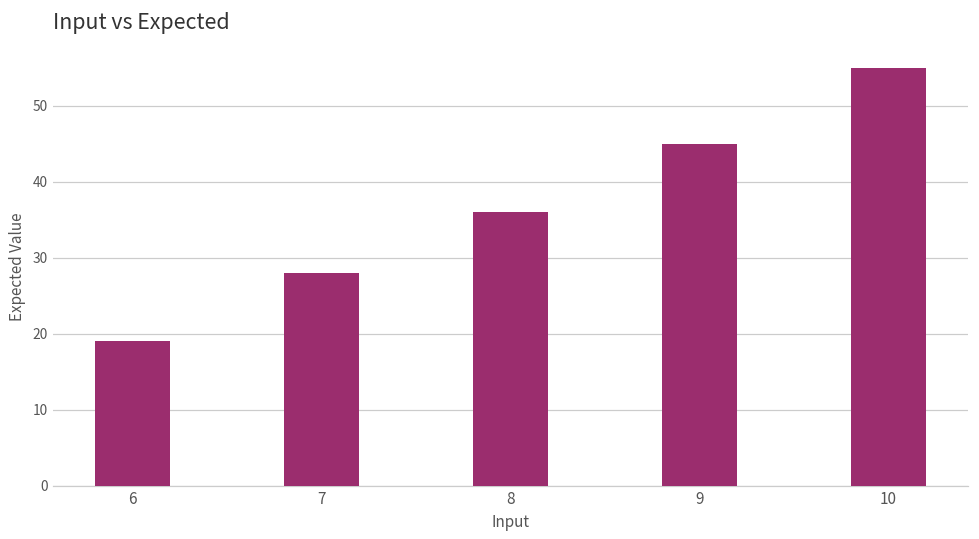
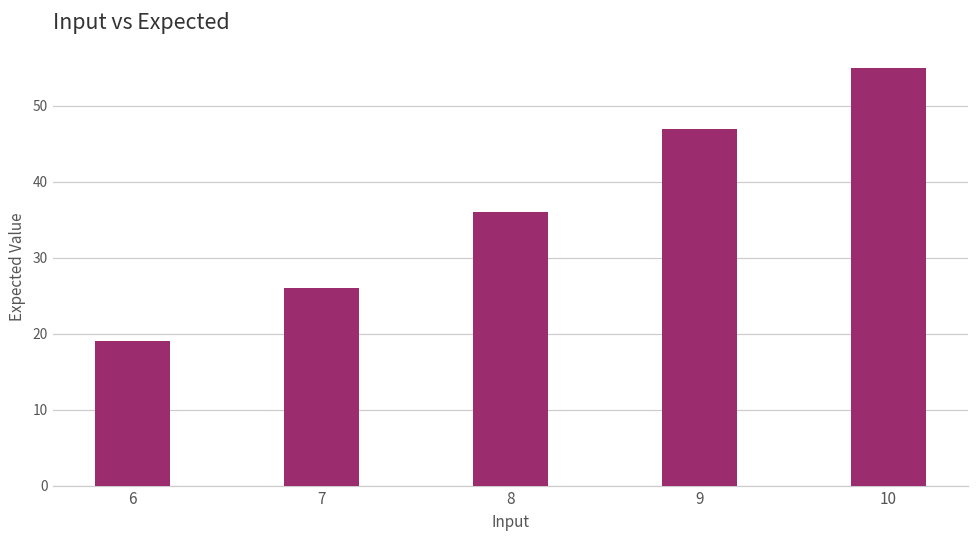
  {
    "6": 19,
-   "7": 28,
+   "7": 26,
    "8": 36,
-   "9": 45,
+   "9": 47,
    "10": 55
  }
